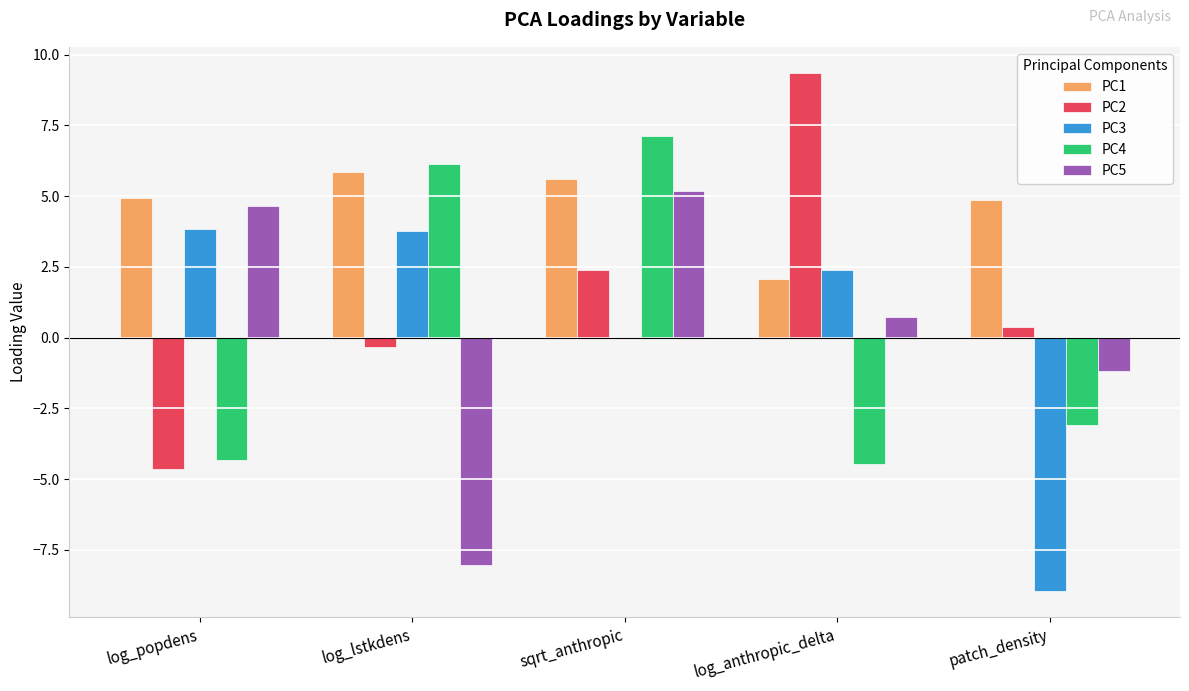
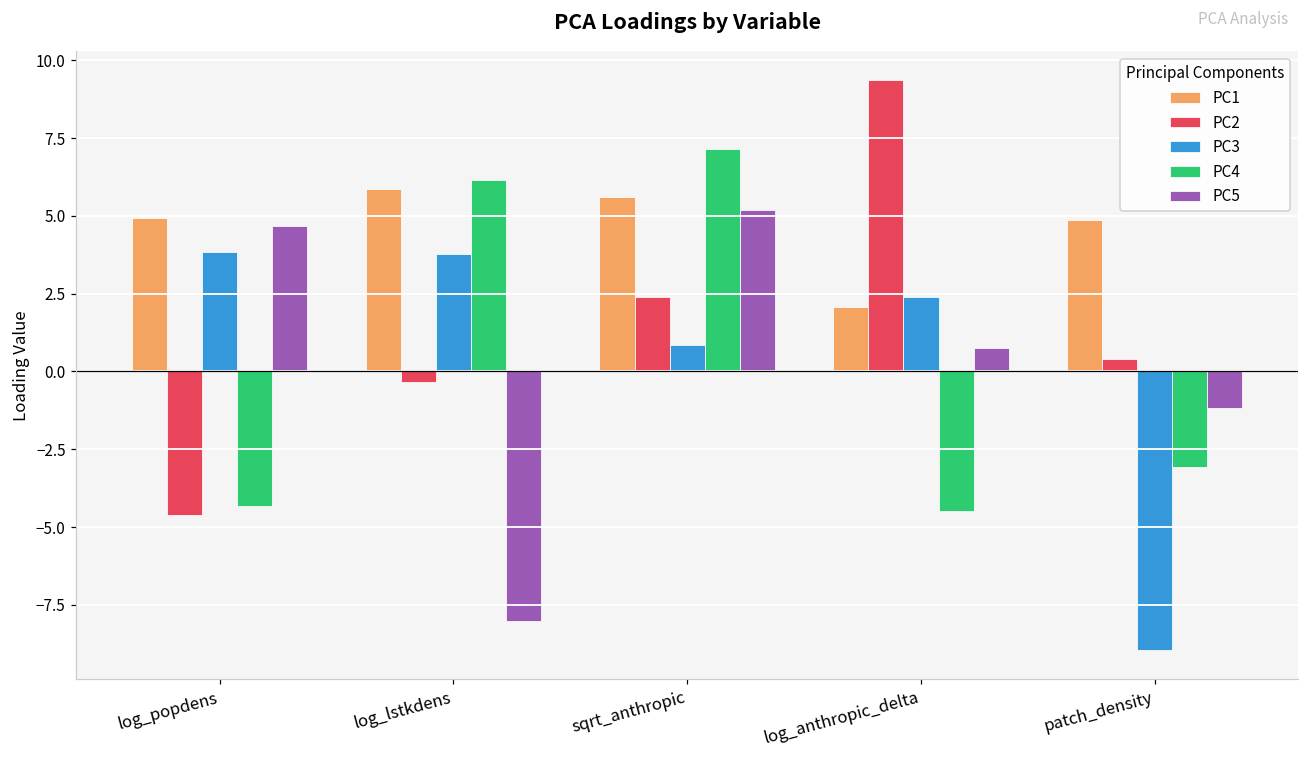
  {
    "PC1": {
      "log_popdens": 4.9,
      "log_lstkdens": 5.9,
      "sqrt_anthropic": 5.6,
      "log_anthropic_delta": 2.1,
      "patch_density": 4.9
    },
    "PC2": {
      "log_popdens": -4.6,
      "log_lstkdens": -0.3,
      "sqrt_anthropic": 2.4,
      "log_anthropic_delta": 9.4,
      "patch_density": 0.4
    },
    "PC3": {
      "log_popdens": 3.8,
      "log_lstkdens": 3.8,
-     "sqrt_anthropic": 0.0,
+     "sqrt_anthropic": 0.8,
      "log_anthropic_delta": 2.4,
      "patch_density": -9.0
    },
    "PC4": {
      "log_popdens": -4.3,
      "log_lstkdens": 6.1,
      "sqrt_anthropic": 7.1,
      "log_anthropic_delta": -4.5,
      "patch_density": -3.1
    },
    "PC5": {
      "log_popdens": 4.7,
      "log_lstkdens": -8.0,
      "sqrt_anthropic": 5.2,
      "log_anthropic_delta": 0.7,
      "patch_density": -1.2
    }
  }
